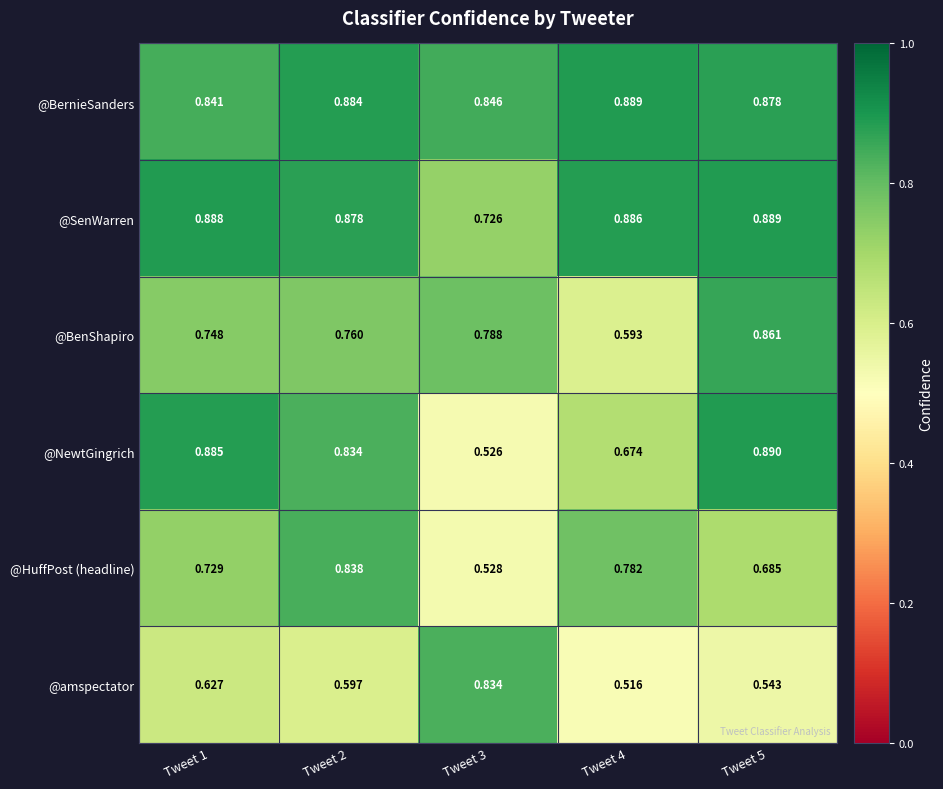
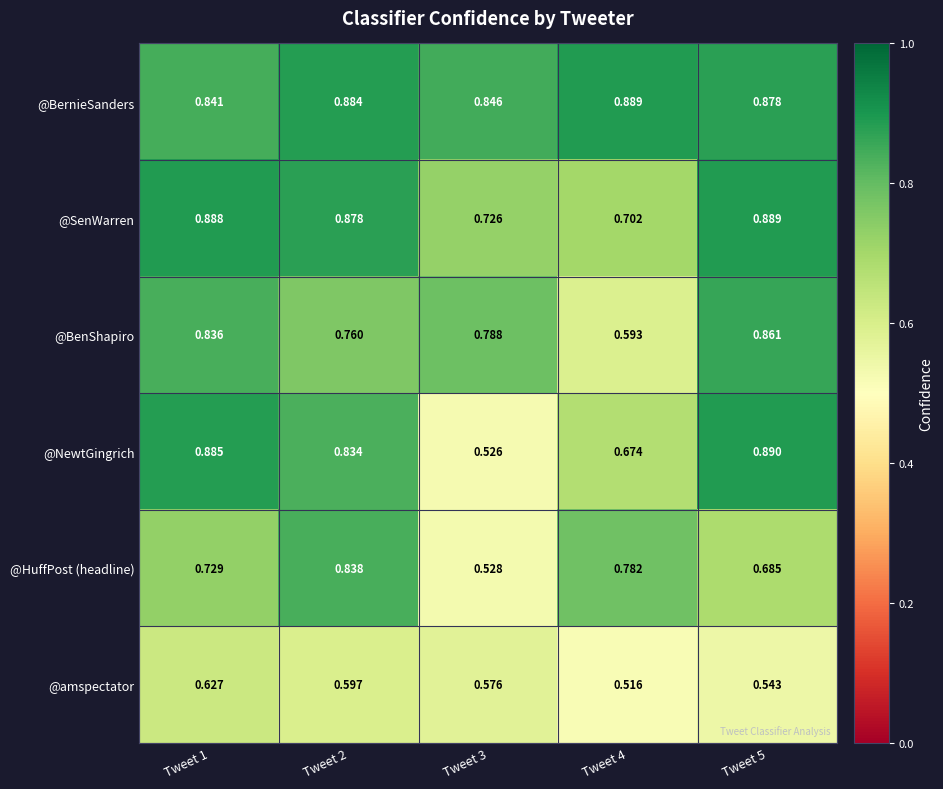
  {
    "@BernieSanders": {
      "Tweet 1": 0.841,
      "Tweet 2": 0.884,
      "Tweet 3": 0.846,
      "Tweet 4": 0.889,
      "Tweet 5": 0.878
    },
    "@SenWarren": {
      "Tweet 1": 0.888,
      "Tweet 2": 0.878,
      "Tweet 3": 0.726,
-     "Tweet 4": 0.886,
+     "Tweet 4": 0.702,
      "Tweet 5": 0.889
    },
    "@BenShapiro": {
-     "Tweet 1": 0.748,
+     "Tweet 1": 0.836,
      "Tweet 2": 0.760,
      "Tweet 3": 0.788,
      "Tweet 4": 0.593,
      "Tweet 5": 0.861
    },
    "@NewtGingrich": {
      "Tweet 1": 0.885,
      "Tweet 2": 0.834,
      "Tweet 3": 0.526,
      "Tweet 4": 0.674,
      "Tweet 5": 0.890
    },
    "@HuffPost (headline)": {
      "Tweet 1": 0.729,
      "Tweet 2": 0.838,
      "Tweet 3": 0.528,
      "Tweet 4": 0.782,
      "Tweet 5": 0.685
    },
    "@amspectator": {
      "Tweet 1": 0.627,
      "Tweet 2": 0.597,
-     "Tweet 3": 0.834,
+     "Tweet 3": 0.576,
      "Tweet 4": 0.516
    }
  }
